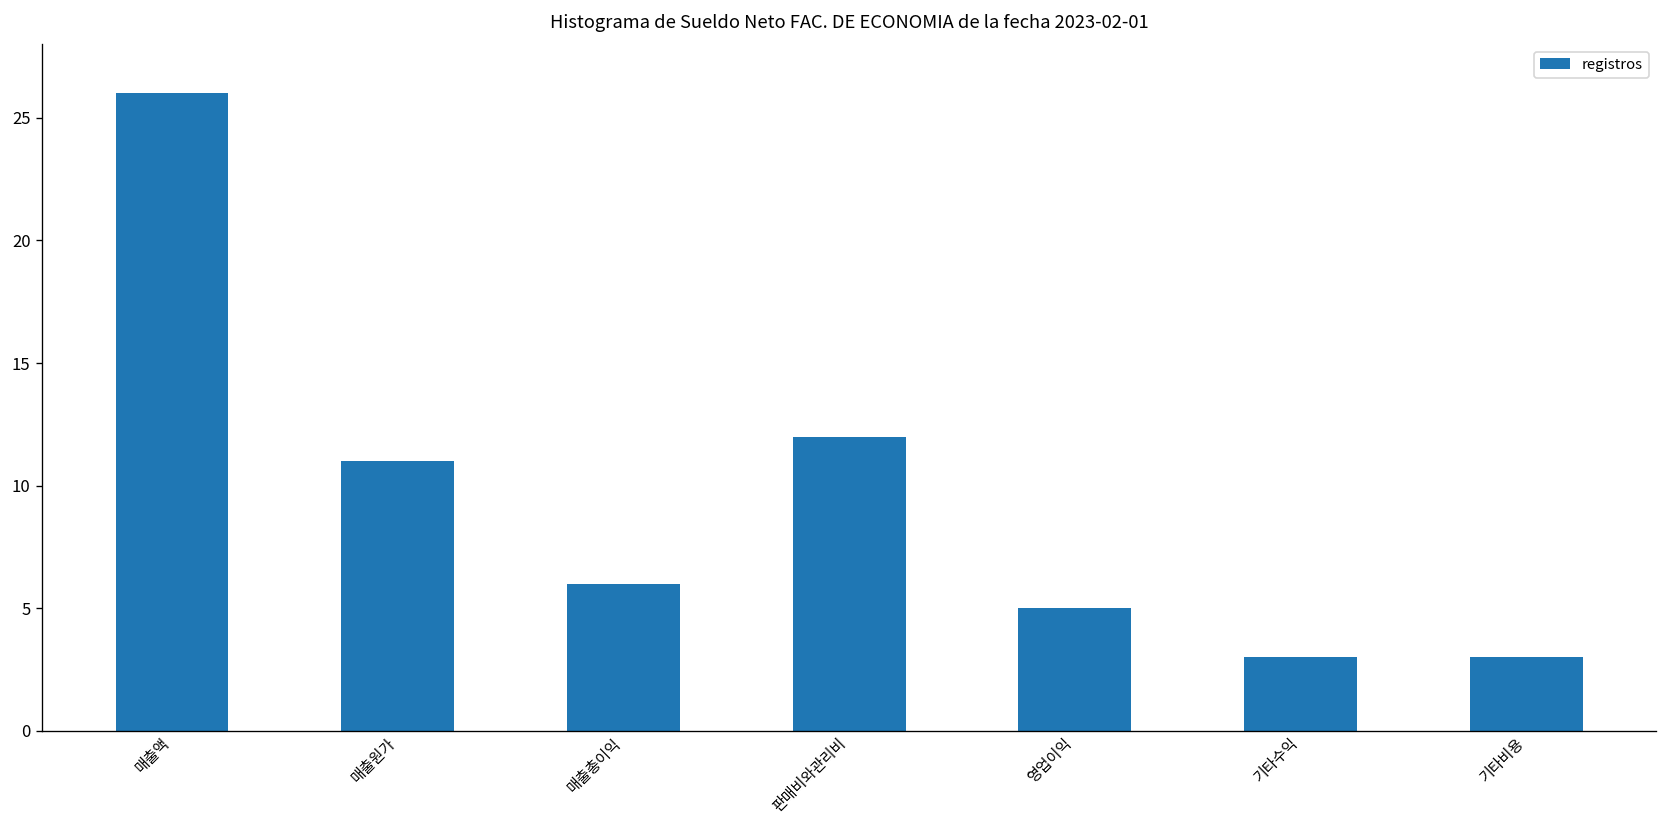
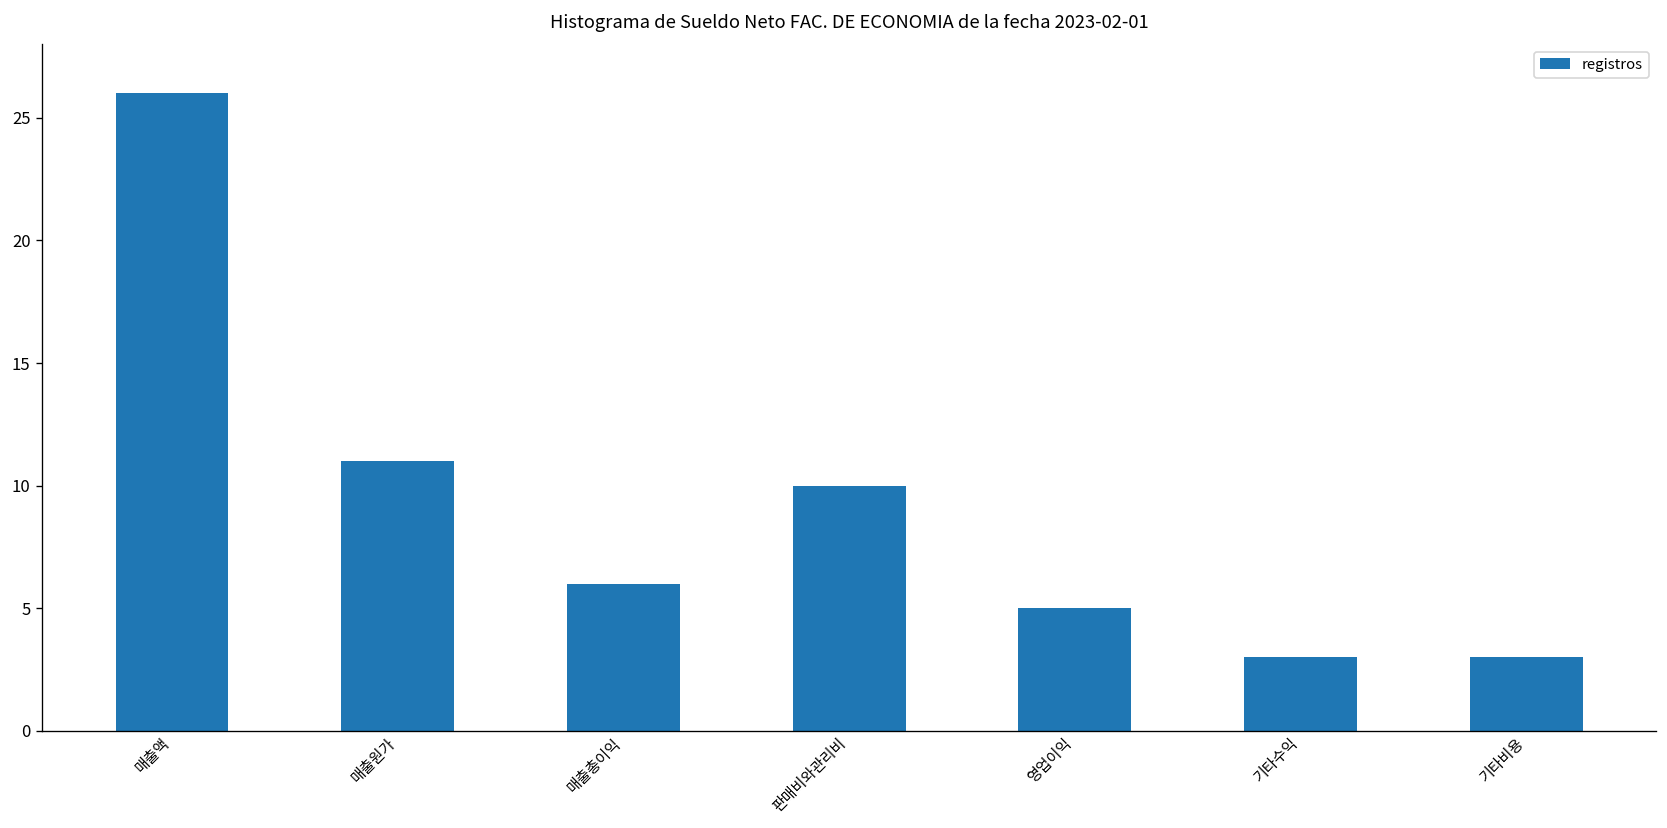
  {
    "매출액": 26,
    "매출원가": 11,
    "매출총이익": 6,
-   "판매비와관리비": 12,
+   "판매비와관리비": 10,
    "영업이익": 5,
    "기타수익": 3,
    "기타비용": 3
  }
